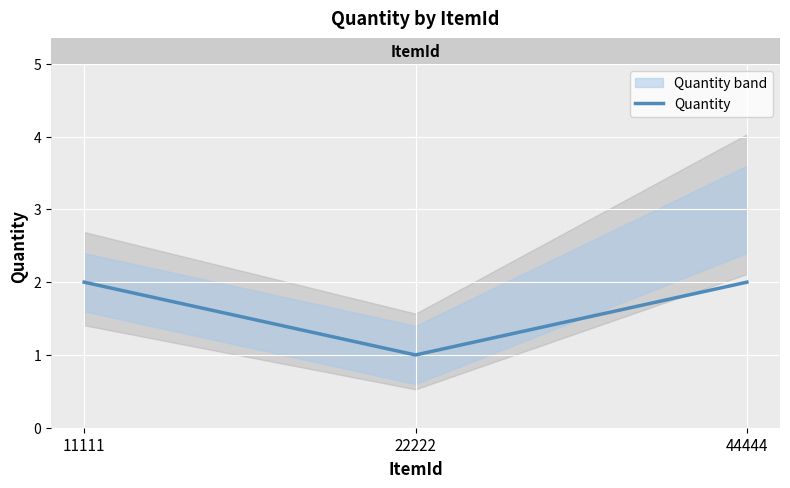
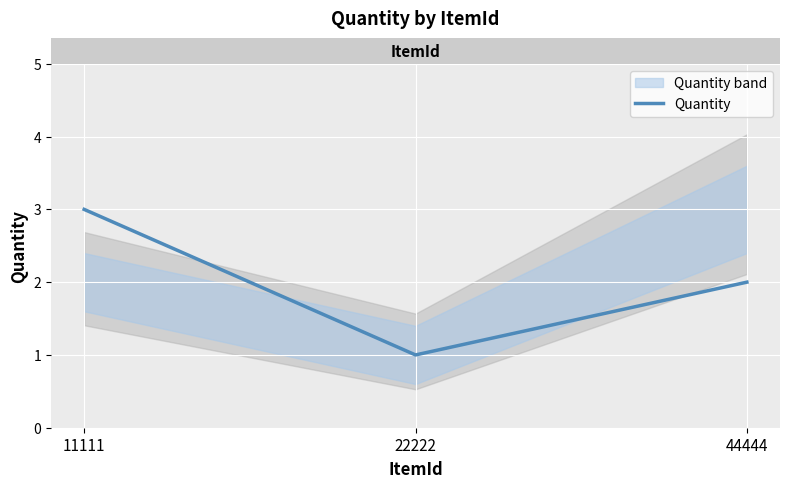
  {
    "Quantity": {
-     "11111": 2,
+     "11111": 3,
      "22222": 1,
      "44444": 2
    }
  }
